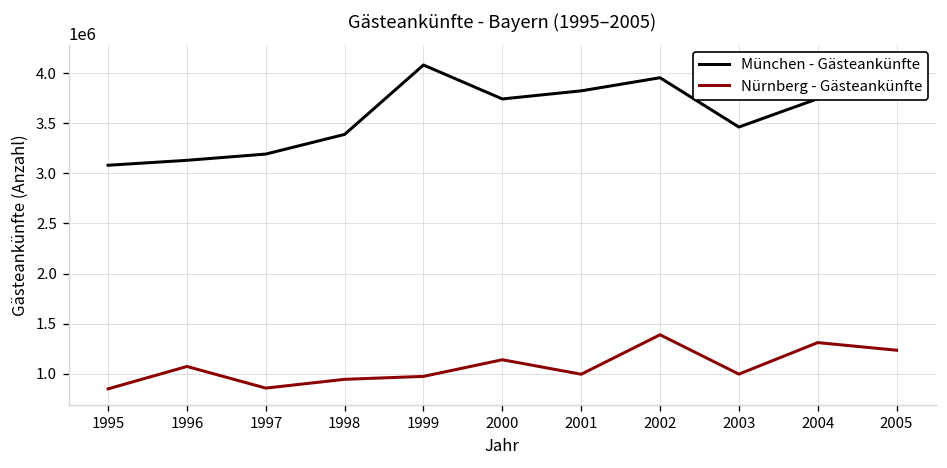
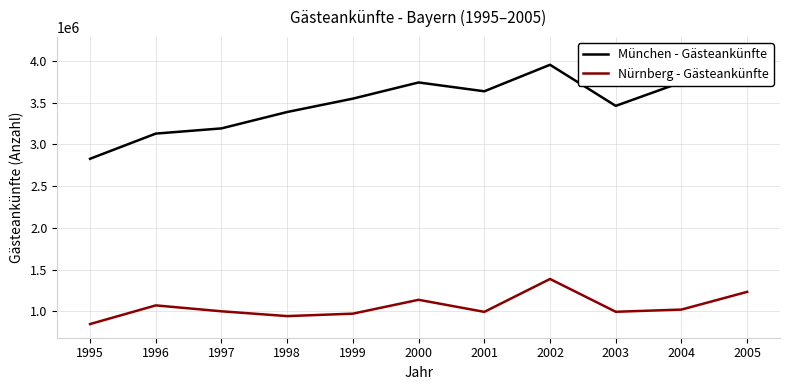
  {
    "München - Gästeankünfte": {
-     "1995": 3100000,
+     "1995": 2800000,
      "1996": 3100000,
      "1997": 3200000,
      "1998": 3400000,
-     "1999": 4100000,
+     "1999": 3500000,
      "2000": 3700000,
-     "2001": 3800000,
+     "2001": 3600000,
      "2002": 4000000,
      "2003": 3500000
    },
    "Nürnberg - Gästeankünfte": {
      "1995": 800000,
      "1996": 1100000,
-     "1997": 900000,
+     "1997": 1000000,
      "1998": 900000,
      "1999": 1000000,
      "2000": 1100000,
      "2001": 1000000,
      "2002": 1400000,
      "2003": 1000000,
-     "2004": 1300000,
+     "2004": 1000000,
      "2005": 1200000
    }
  }
